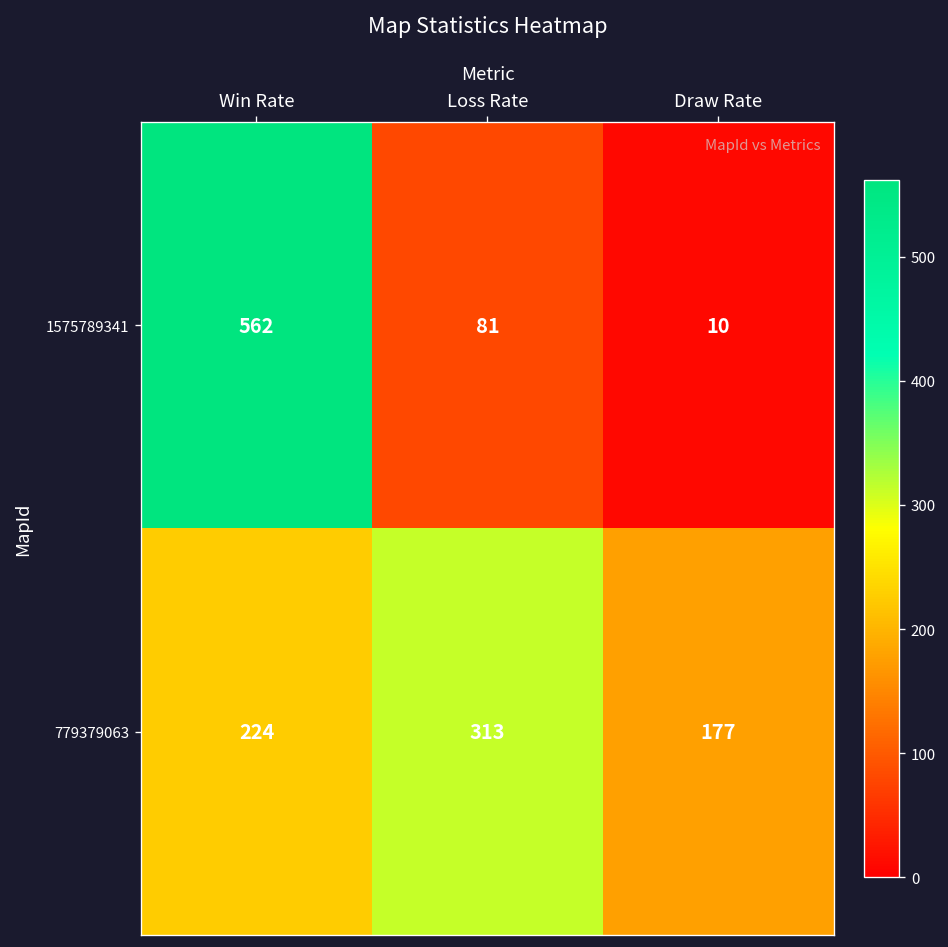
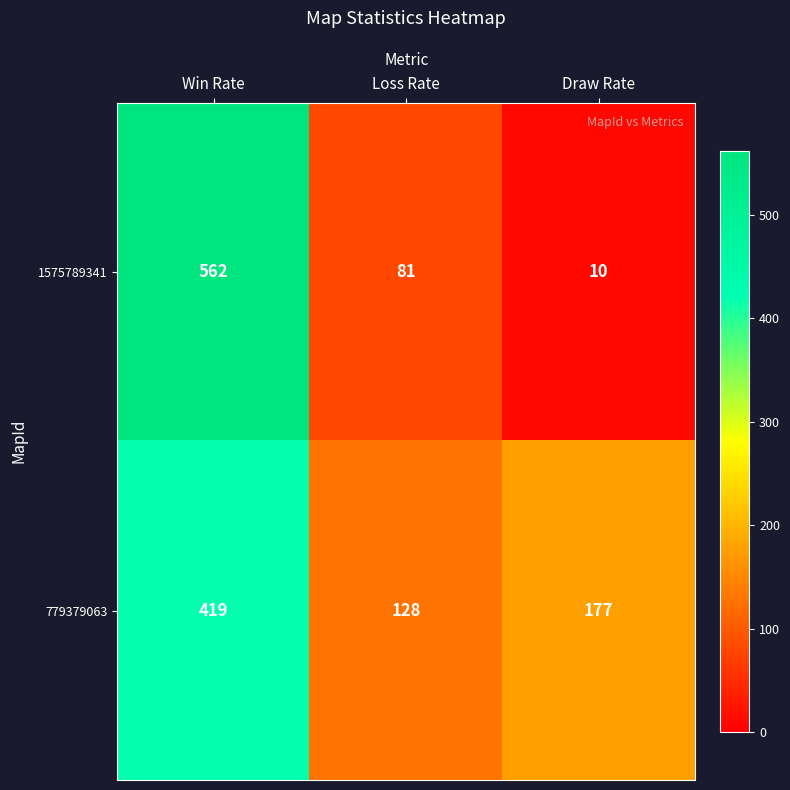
  {
    "1575789341": {
      "Win Rate": 562,
      "Loss Rate": 81
    },
    "779379063": {
-     "Win Rate": 224,
-     "Loss Rate": 313,
+     "Win Rate": 419,
+     "Loss Rate": 128,
      "Draw Rate": 177
    }
  }
